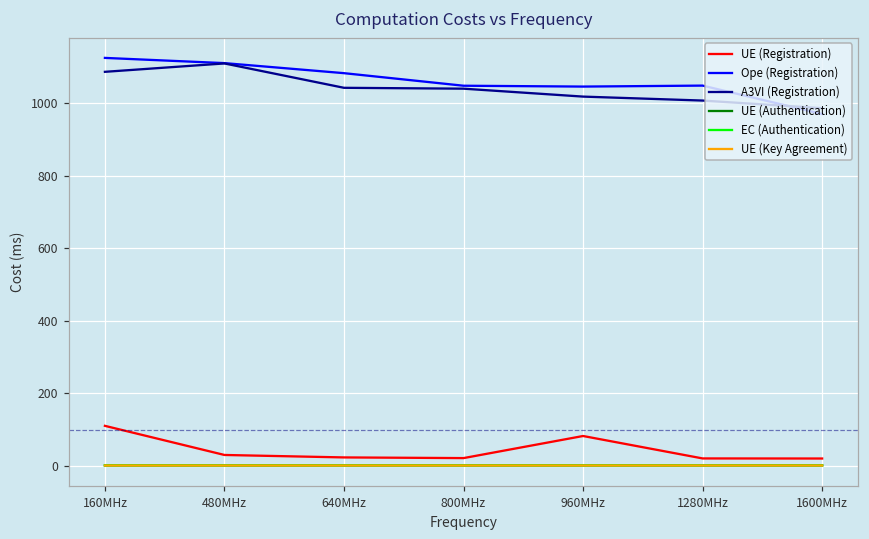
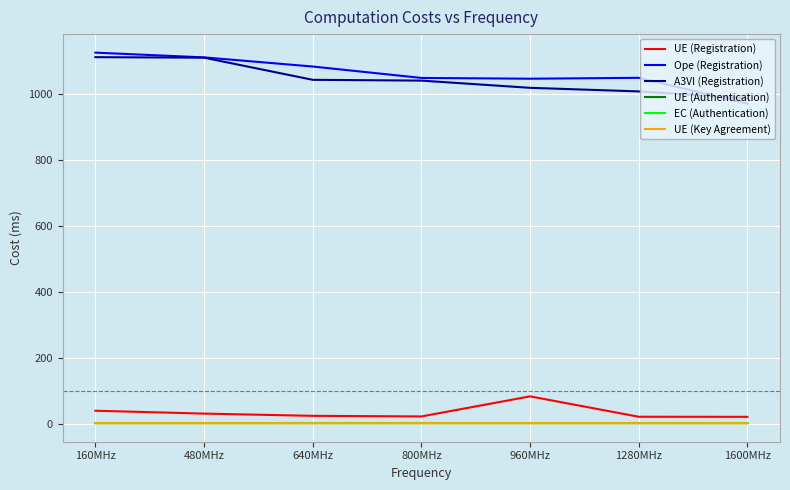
  {
    "UE (Registration)": {
-     "160MHz": 110,
+     "160MHz": 40,
      "480MHz": 30,
      "640MHz": 20,
      "800MHz": 20,
      "960MHz": 80,
      "1280MHz": 20,
      "1600MHz": 20
    },
    "Ope (Registration)": {
      "160MHz": 1120,
      "640MHz": 1080,
      "800MHz": 1050,
      "960MHz": 1050,
      "1280MHz": 1050
    },
    "A3VI (Registration)": {
-     "160MHz": 1090,
+     "160MHz": 1110,
      "640MHz": 1040,
      "800MHz": 1040,
      "960MHz": 1020,
      "1280MHz": 1010
    },
    "UE (Key Agreement)": {
      "160MHz": 0,
      "480MHz": 0,
      "640MHz": 0,
      "800MHz": 0,
      "960MHz": 0,
      "1280MHz": 0,
      "1600MHz": 0
    }
  }
